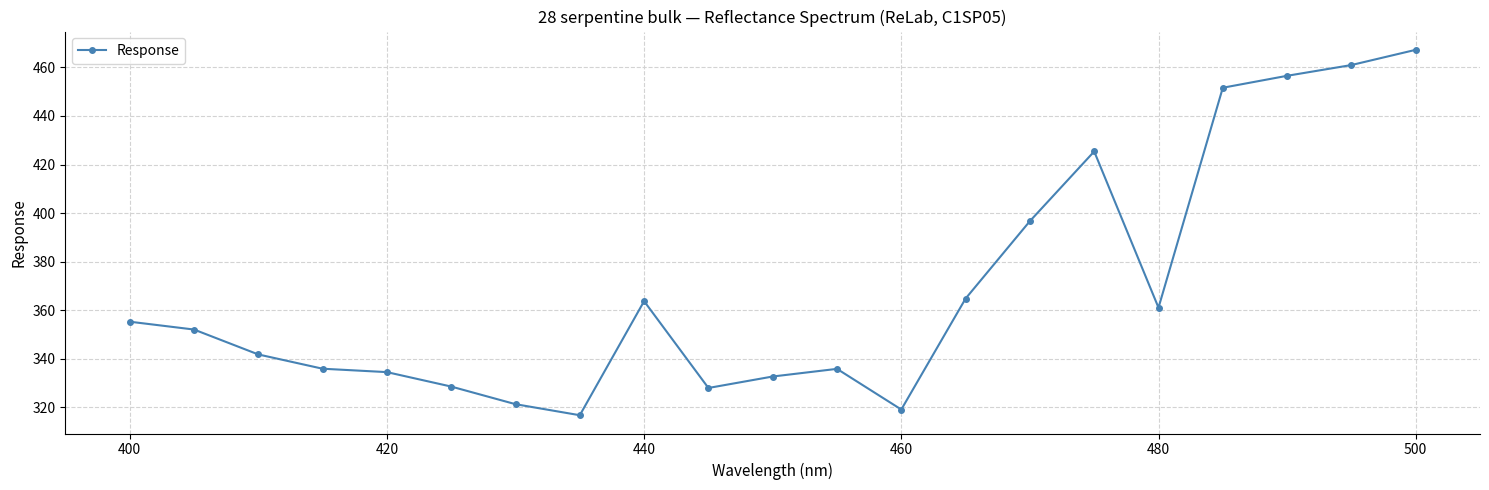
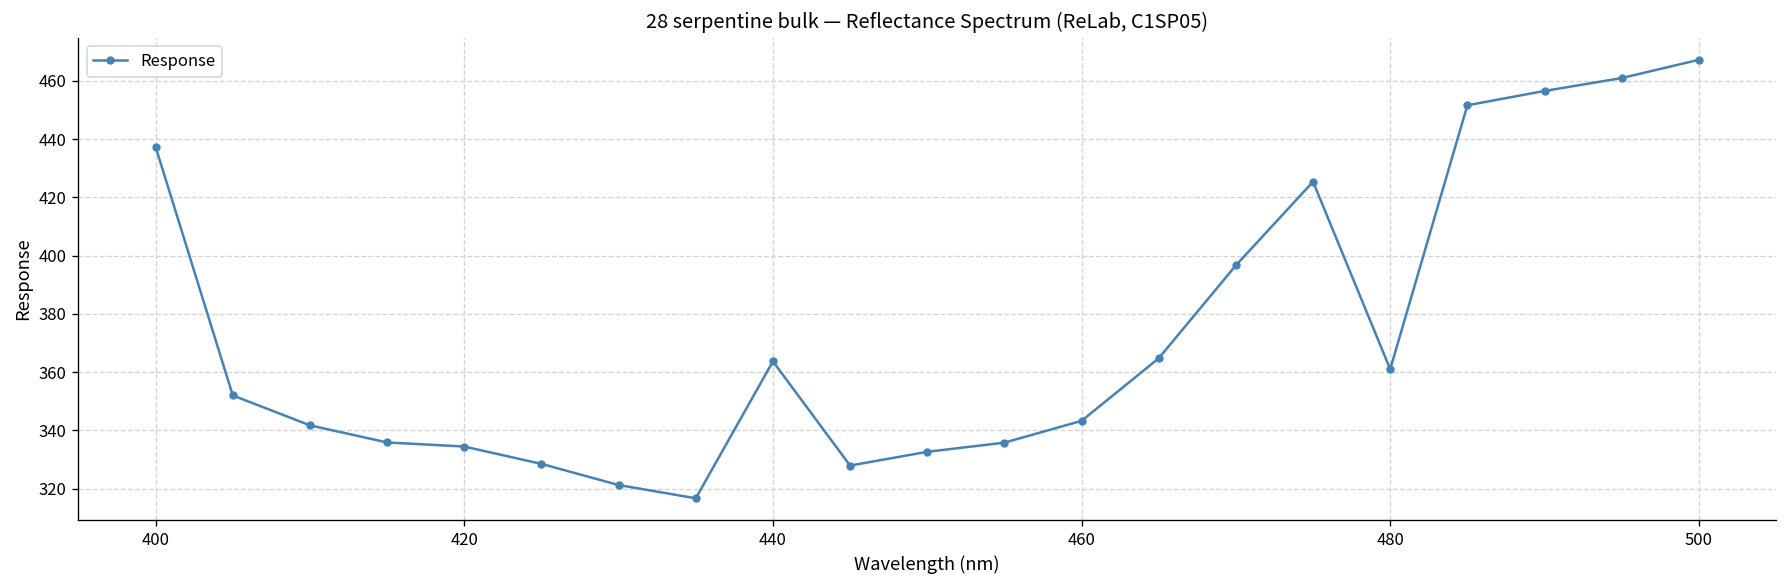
  {
-   "400": 355,
+   "400": 437,
    "420": 334,
    "440": 364,
-   "460": 319,
+   "460": 343,
    "480": 361,
    "500": 467
  }
